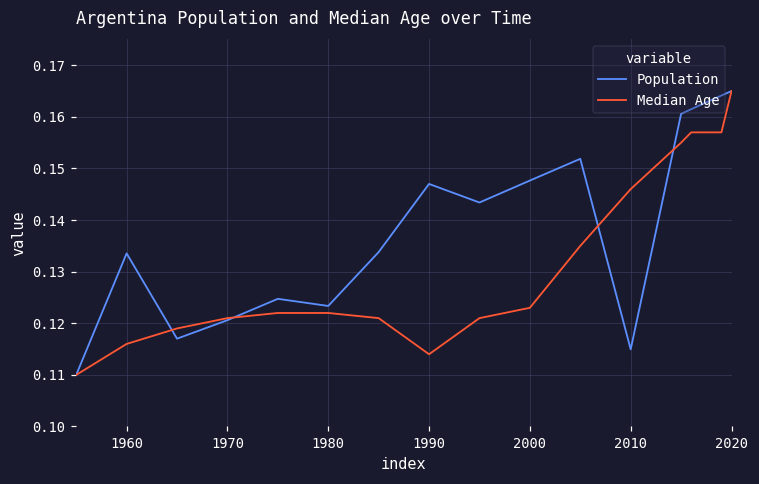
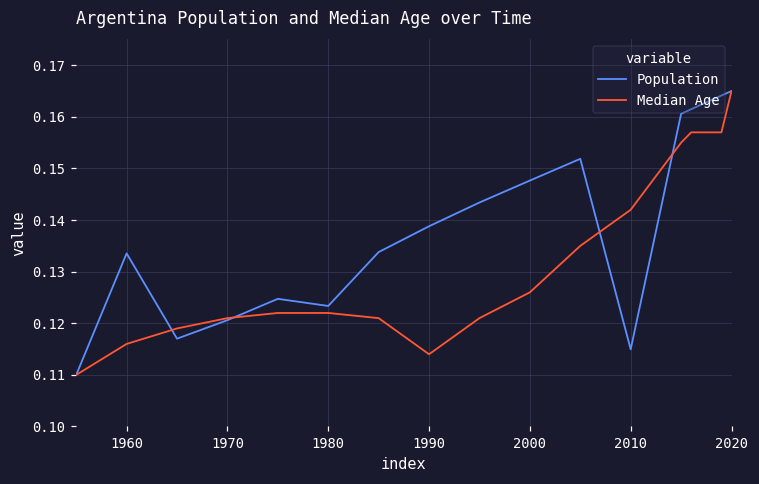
  {
    "Population": {
      "1960": 0.134,
      "1980": 0.123,
-     "1990": 0.147,
+     "1990": 0.139,
      "2000": 0.148,
      "2010": 0.115
    },
    "Median Age": {
      "1960": 0.116,
      "1980": 0.122,
      "1990": 0.114,
-     "2000": 0.123,
-     "2010": 0.146
+     "2000": 0.126,
+     "2010": 0.142
    }
  }
